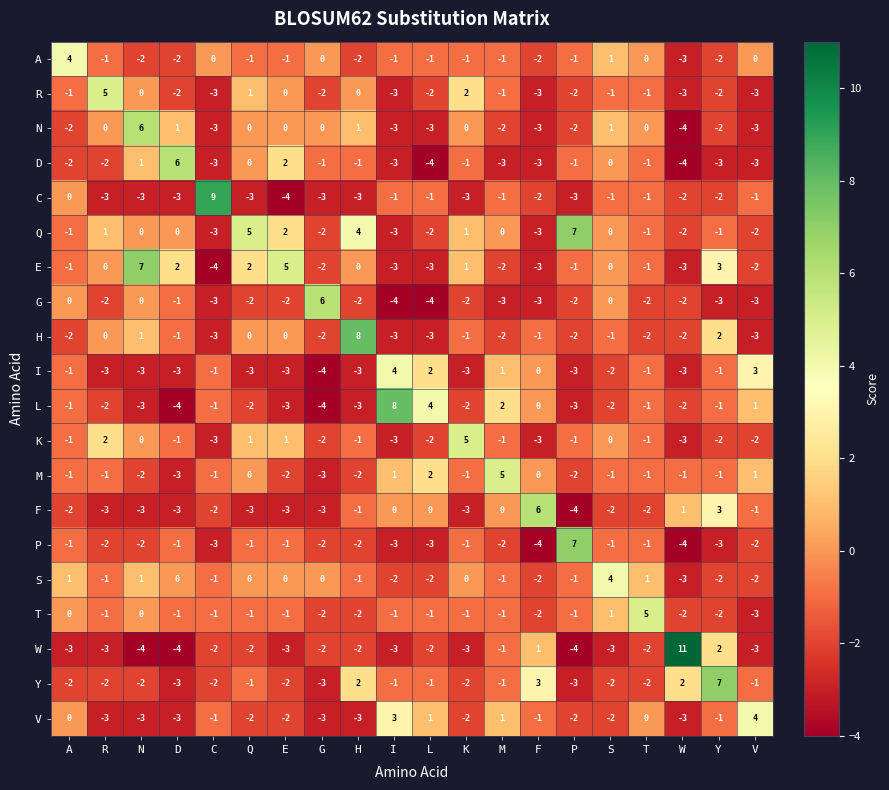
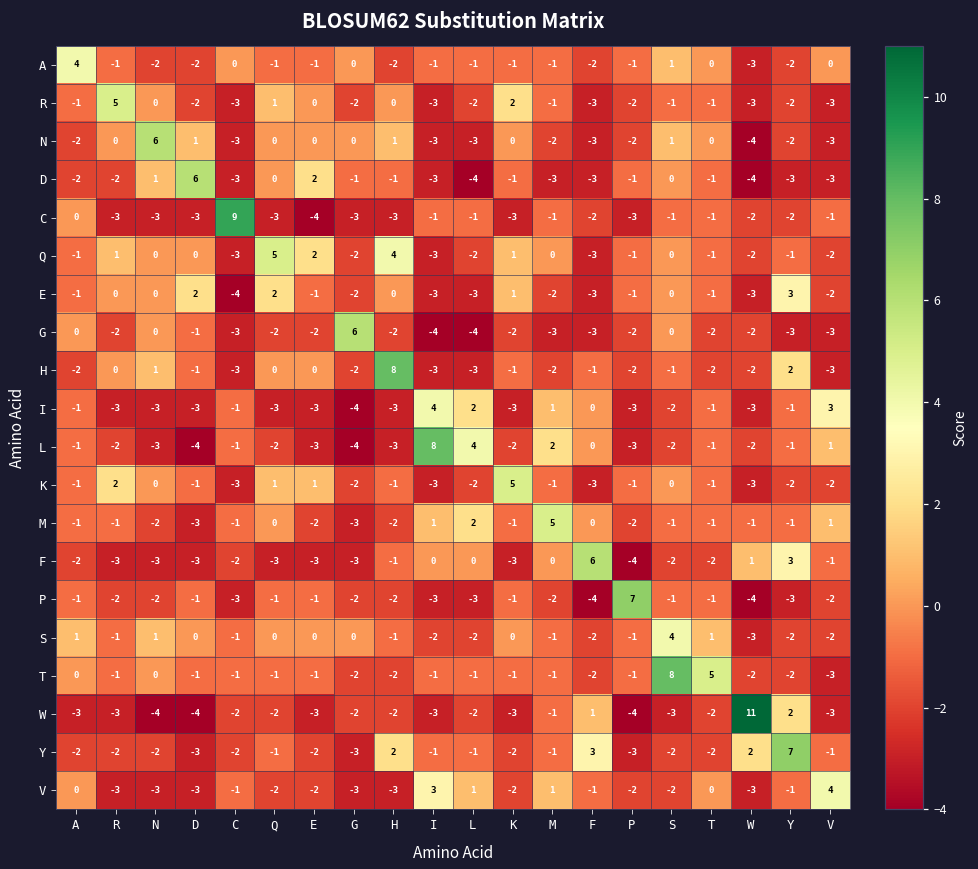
  {
    "Q": {
      "A": -1,
      "R": 1,
      "N": 0,
      "D": 0,
      "C": -3,
      "Q": 5,
      "E": 2,
      "G": -2,
      "H": 4,
      "I": -3,
      "L": -2,
      "K": 1,
      "M": 0,
      "F": -3,
-     "P": 7,
+     "P": -1,
      "S": 0,
      "T": -1,
      "W": -2,
      "Y": -1,
      "V": -2
    },
    "E": {
      "A": -1,
      "R": 0,
-     "N": 7,
+     "N": 0,
      "D": 2,
      "C": -4,
      "Q": 2,
-     "E": 5,
+     "E": -1,
      "G": -2,
      "H": 0,
      "I": -3,
      "L": -3,
      "K": 1,
      "M": -2,
      "F": -3,
      "P": -1,
      "S": 0,
      "T": -1,
      "W": -3,
      "Y": 3,
      "V": -2
    },
    "T": {
      "A": 0,
      "R": -1,
      "N": 0,
      "D": -1,
      "C": -1,
      "Q": -1,
      "E": -1,
      "G": -2,
      "H": -2,
      "I": -1,
      "L": -1,
      "K": -1,
      "M": -1,
      "F": -2,
      "P": -1,
-     "S": 1,
+     "S": 8,
      "T": 5,
      "W": -2,
      "Y": -2,
      "V": -3
    }
  }
